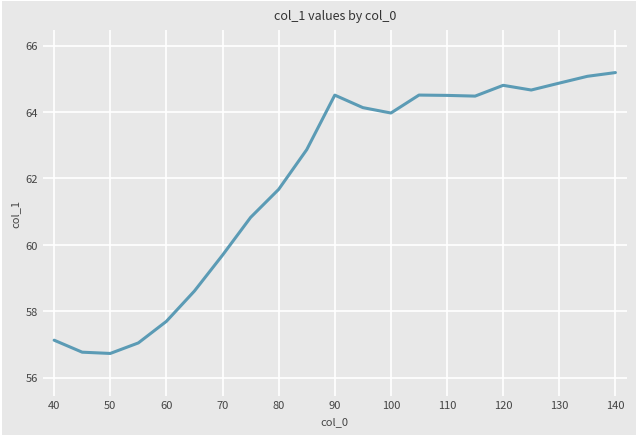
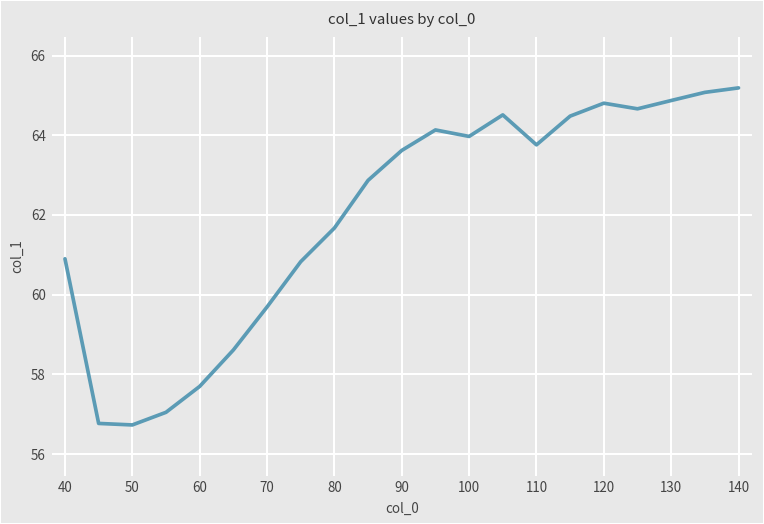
  {
-   "40": 57.1,
+   "40": 60.9,
    "50": 56.7,
    "60": 57.7,
    "70": 59.7,
    "80": 61.7,
-   "90": 64.5,
+   "90": 63.6,
    "100": 64.0,
-   "110": 64.5,
+   "110": 63.8,
    "120": 64.8,
    "130": 64.9,
    "140": 65.2
  }
